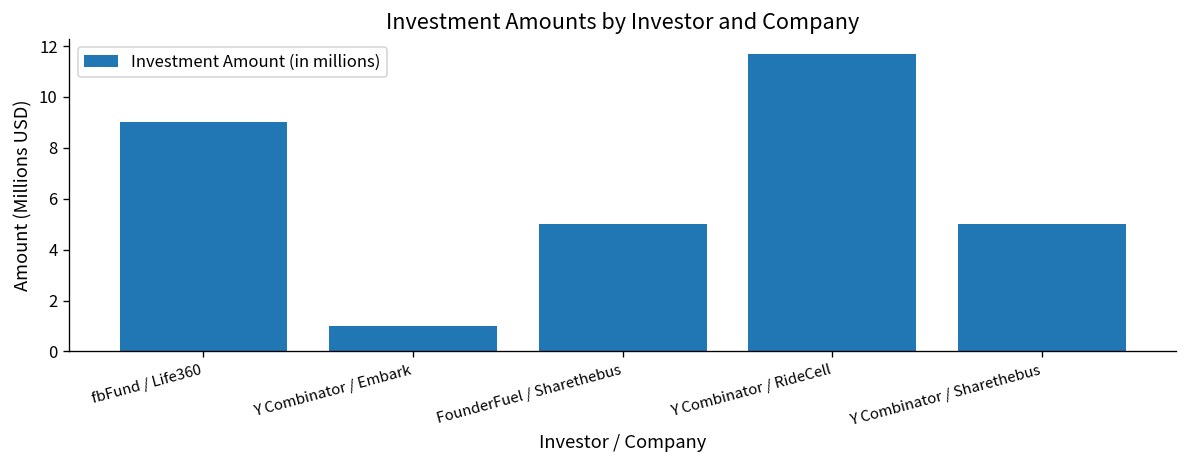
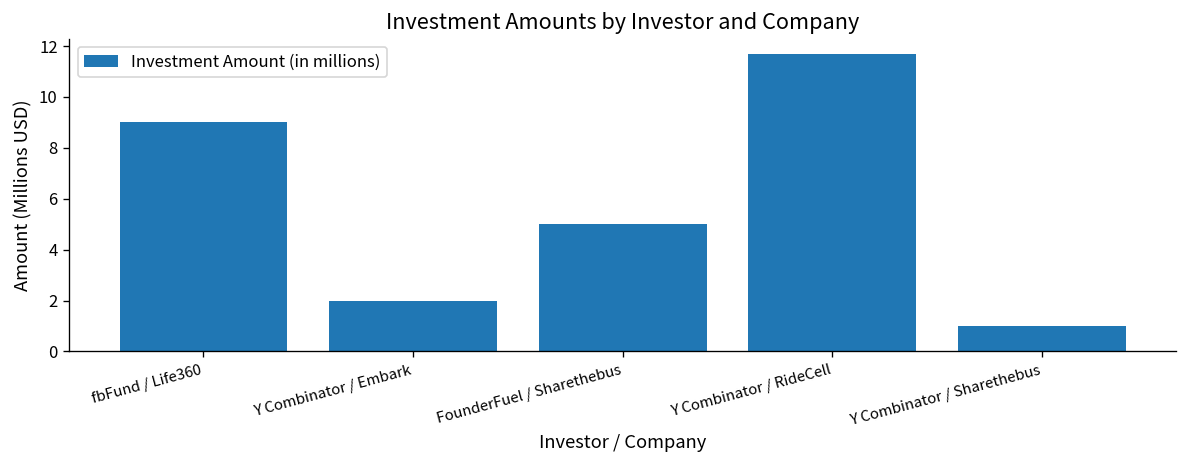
  {
    "fbFund / Life360": 9,
-   "Y Combinator / Embark": 1,
+   "Y Combinator / Embark": 2,
    "FounderFuel / Sharethebus": 5,
    "Y Combinator / RideCell": 11.7,
-   "Y Combinator / Sharethebus": 5
+   "Y Combinator / Sharethebus": 1
  }
